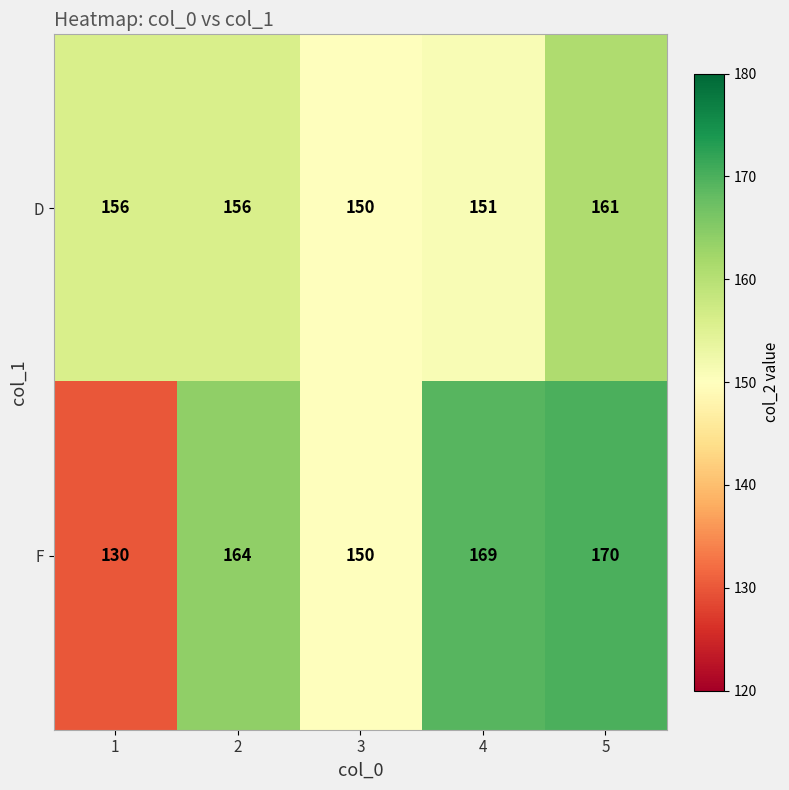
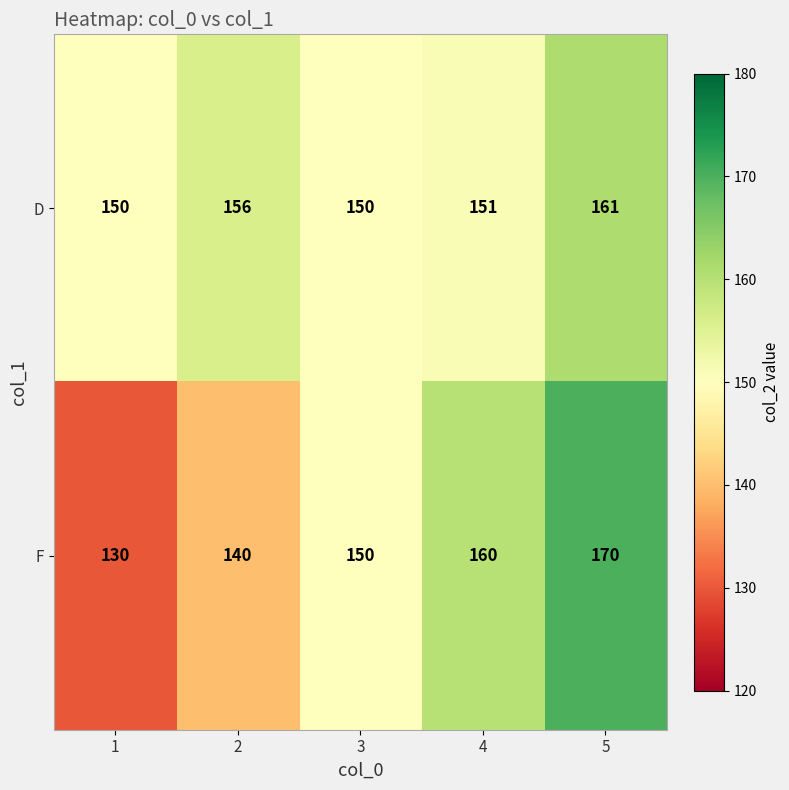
  {
    "D": {
-     "1": 156,
+     "1": 150,
      "2": 156,
      "3": 150,
      "4": 151,
      "5": 161
    },
    "F": {
      "1": 130,
-     "2": 164,
+     "2": 140,
      "3": 150,
-     "4": 169,
+     "4": 160,
      "5": 170
    }
  }
